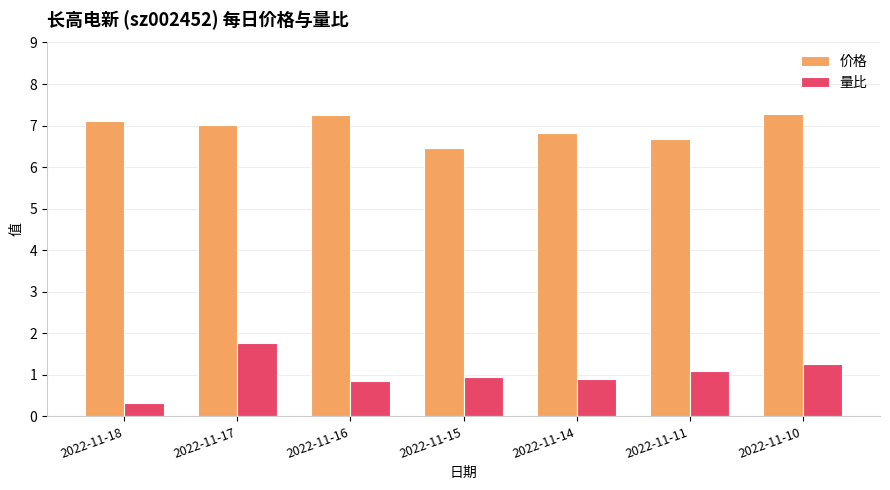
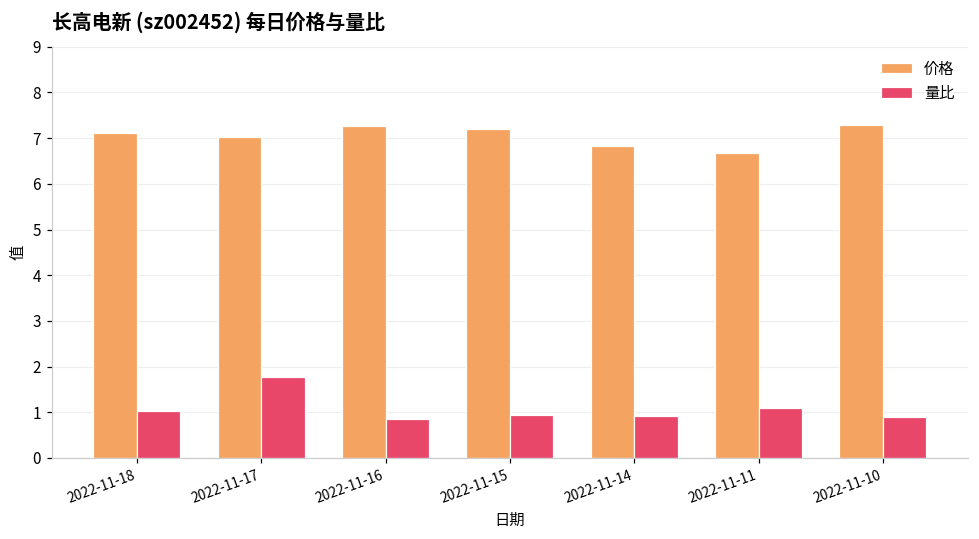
  {
    "价格": {
      "2022-11-18": 7.1,
      "2022-11-17": 7.0,
      "2022-11-16": 7.3,
-     "2022-11-15": 6.5,
+     "2022-11-15": 7.2,
      "2022-11-14": 6.8,
      "2022-11-11": 6.7,
      "2022-11-10": 7.3
    },
    "量比": {
-     "2022-11-18": 0.3,
+     "2022-11-18": 1.0,
      "2022-11-17": 1.8,
      "2022-11-16": 0.9,
      "2022-11-15": 0.9,
      "2022-11-14": 0.9,
      "2022-11-11": 1.1,
-     "2022-11-10": 1.3
+     "2022-11-10": 0.9
    }
  }
